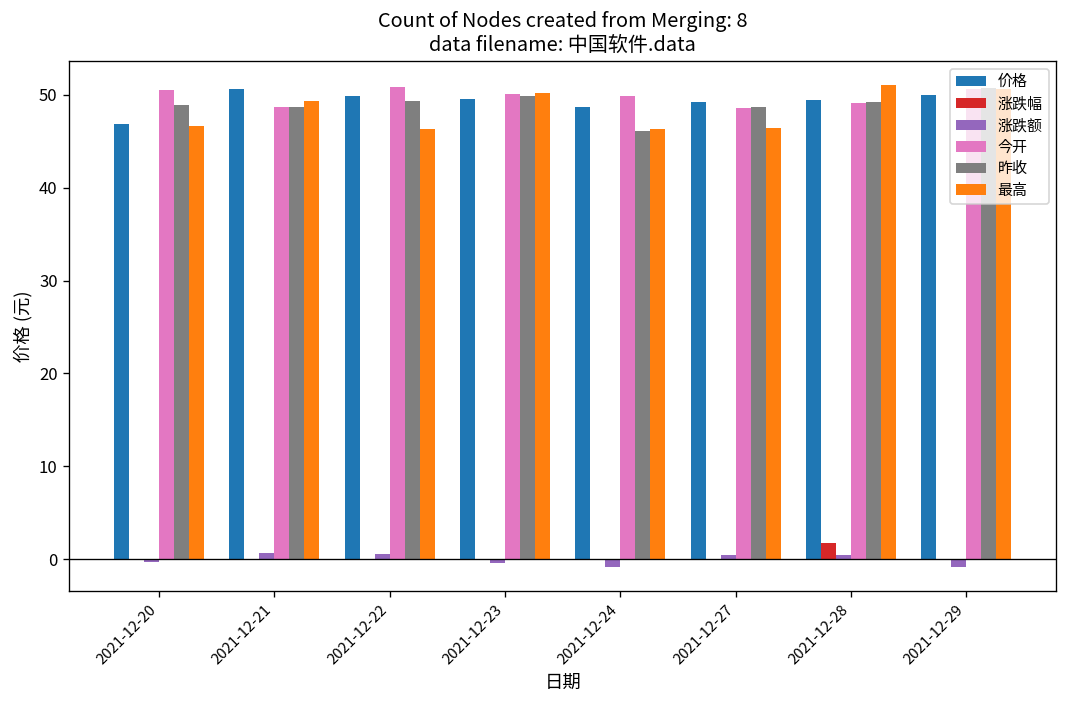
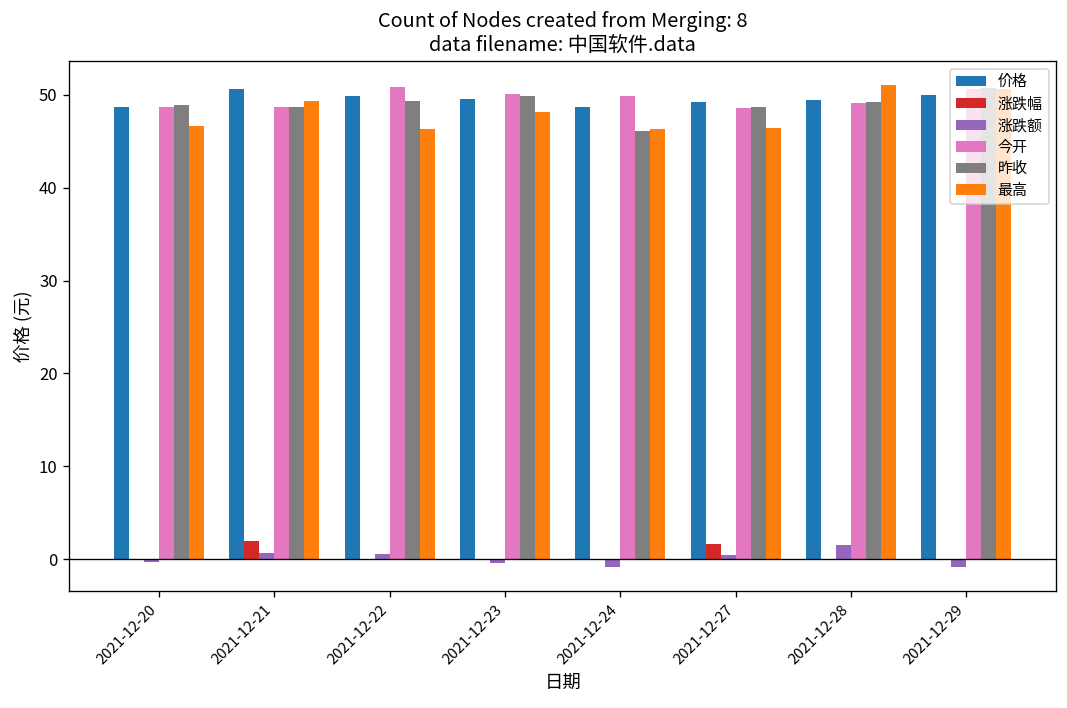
  {
    "价格": {
-     "2021-12-20": 47,
+     "2021-12-20": 49,
      "2021-12-21": 51,
      "2021-12-22": 50,
      "2021-12-23": 50,
      "2021-12-24": 49,
      "2021-12-27": 49,
      "2021-12-28": 49,
      "2021-12-29": 50
    },
    "涨跌幅": {
-     "2021-12-21": 0,
-     "2021-12-27": 0,
-     "2021-12-28": 2
+     "2021-12-21": 2,
+     "2021-12-27": 2,
+     "2021-12-28": 0
    },
    "涨跌额": {
      "2021-12-21": 1,
      "2021-12-22": 1,
      "2021-12-23": 0,
      "2021-12-24": -1,
      "2021-12-27": 0,
-     "2021-12-28": 1,
+     "2021-12-28": 2,
      "2021-12-29": -1
    },
    "今开": {
-     "2021-12-20": 51,
+     "2021-12-20": 49,
      "2021-12-21": 49,
      "2021-12-22": 51,
      "2021-12-23": 50,
      "2021-12-24": 50,
      "2021-12-27": 49,
      "2021-12-28": 49
    },
    "昨收": {
      "2021-12-20": 49,
      "2021-12-21": 49,
      "2021-12-22": 49,
      "2021-12-23": 50,
      "2021-12-24": 46,
      "2021-12-27": 49,
      "2021-12-28": 49
    },
    "最高": {
      "2021-12-20": 47,
      "2021-12-21": 49,
      "2021-12-22": 46,
-     "2021-12-23": 50,
+     "2021-12-23": 48,
      "2021-12-24": 46,
      "2021-12-27": 46,
      "2021-12-28": 51
    }
  }
